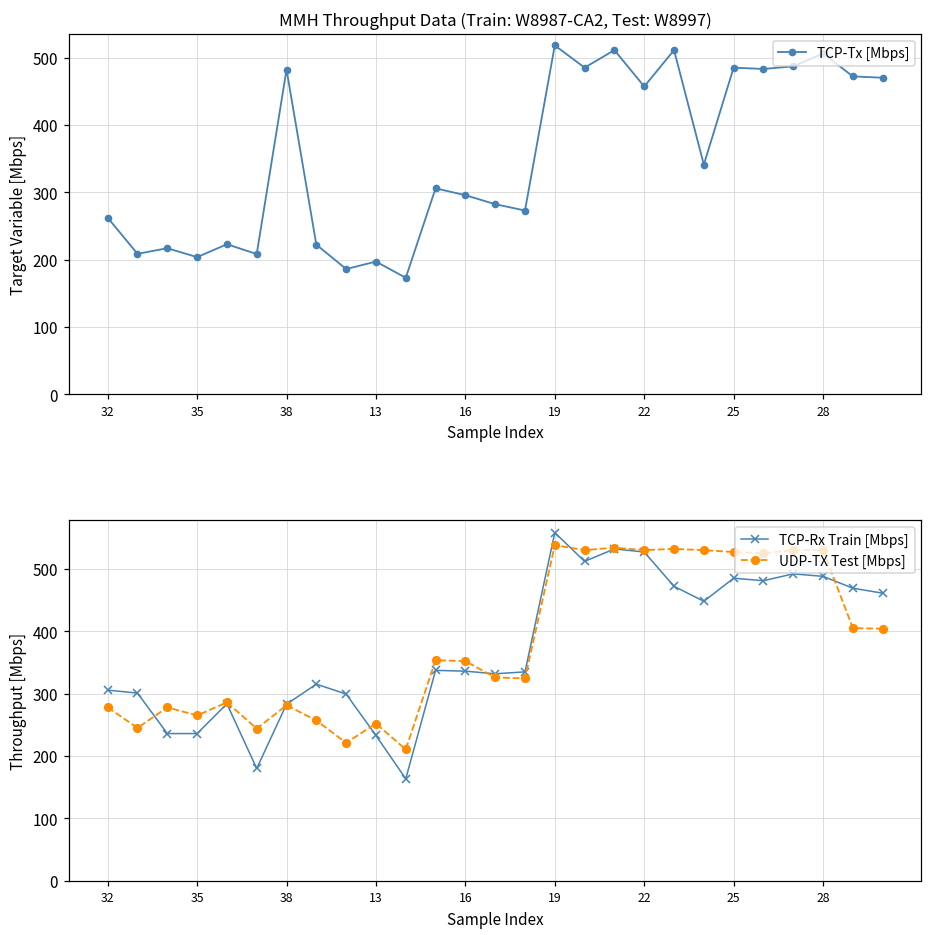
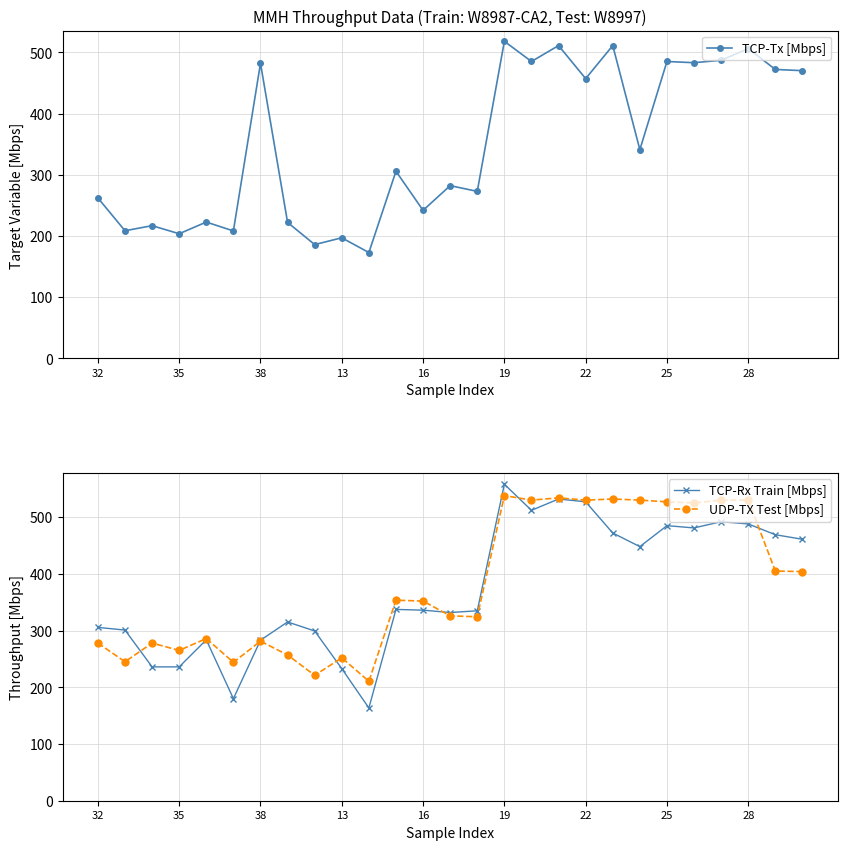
  {
    "MMH Throughput Data (Train: W8987-CA2, Test: W8997)": {
      "32": 260,
      "35": 200,
      "38": 480,
      "13": 200,
-     "16": 300,
+     "16": 240,
      "19": 520,
      "22": 460,
      "25": 490
    }
  }
